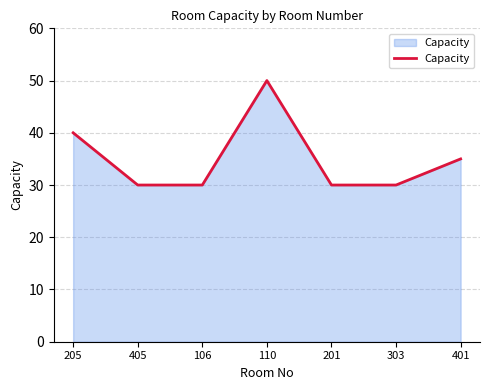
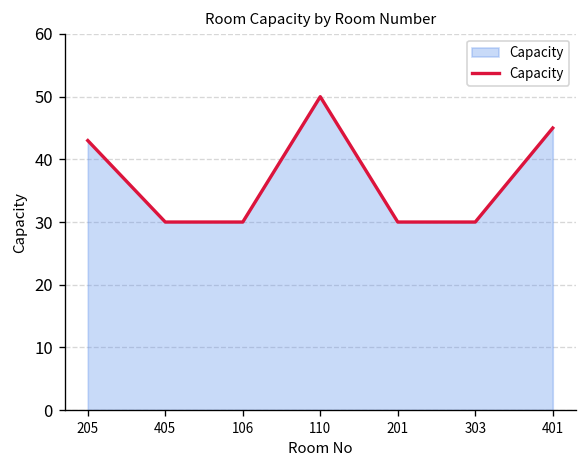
  {
-   "205": 40,
+   "205": 43,
    "405": 30,
    "106": 30,
    "110": 50,
    "201": 30,
    "303": 30,
-   "401": 35
+   "401": 45
  }
